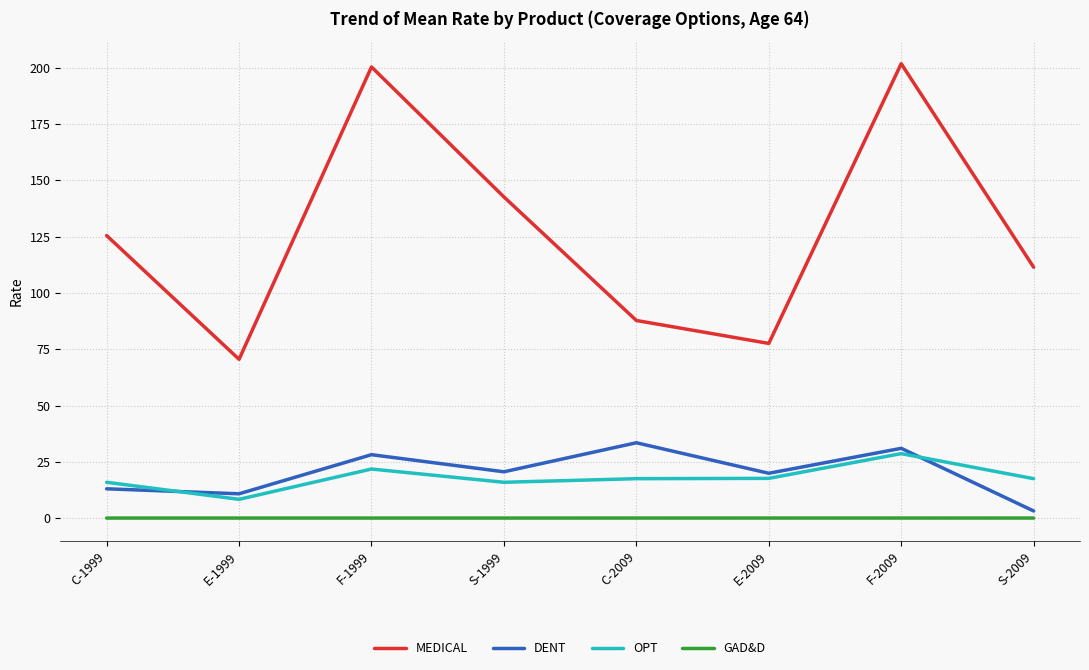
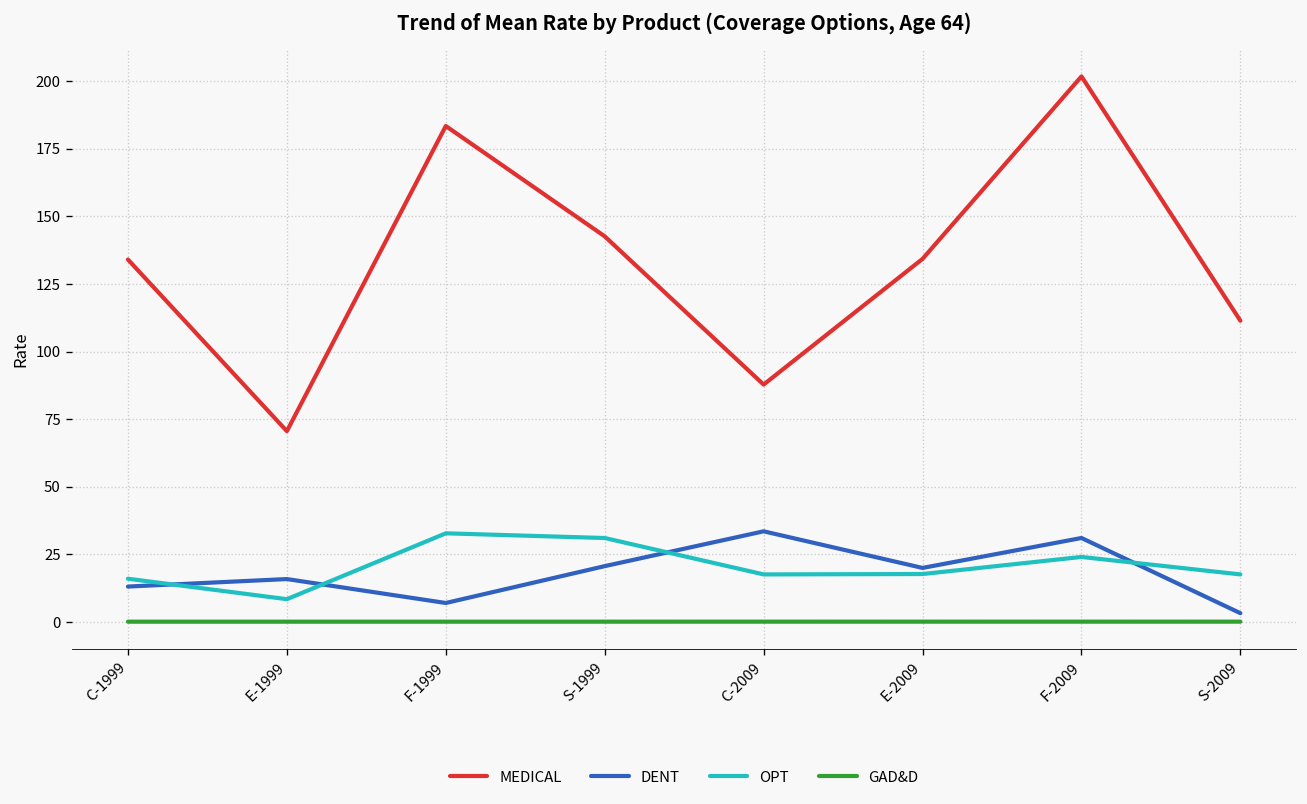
  {
    "MEDICAL": {
-     "C-1999": 125,
+     "C-1999": 134,
      "E-1999": 71,
-     "F-1999": 200,
+     "F-1999": 183,
      "S-1999": 143,
      "C-2009": 88,
-     "E-2009": 78,
+     "E-2009": 134,
      "F-2009": 202,
      "S-2009": 111
    },
    "DENT": {
      "C-1999": 13,
-     "E-1999": 11,
-     "F-1999": 28,
+     "E-1999": 16,
+     "F-1999": 7,
      "S-1999": 21,
      "C-2009": 34,
      "E-2009": 20,
      "F-2009": 31,
      "S-2009": 3
    },
    "OPT": {
      "C-1999": 16,
      "E-1999": 8,
-     "F-1999": 22,
-     "S-1999": 16,
+     "F-1999": 33,
+     "S-1999": 31,
      "C-2009": 18,
      "E-2009": 18,
-     "F-2009": 29,
+     "F-2009": 24,
      "S-2009": 18
    },
    "GAD&D": {
      "C-1999": 0,
      "E-1999": 0,
      "F-1999": 0,
      "S-1999": 0,
      "C-2009": 0,
      "E-2009": 0,
      "F-2009": 0,
      "S-2009": 0
    }
  }
